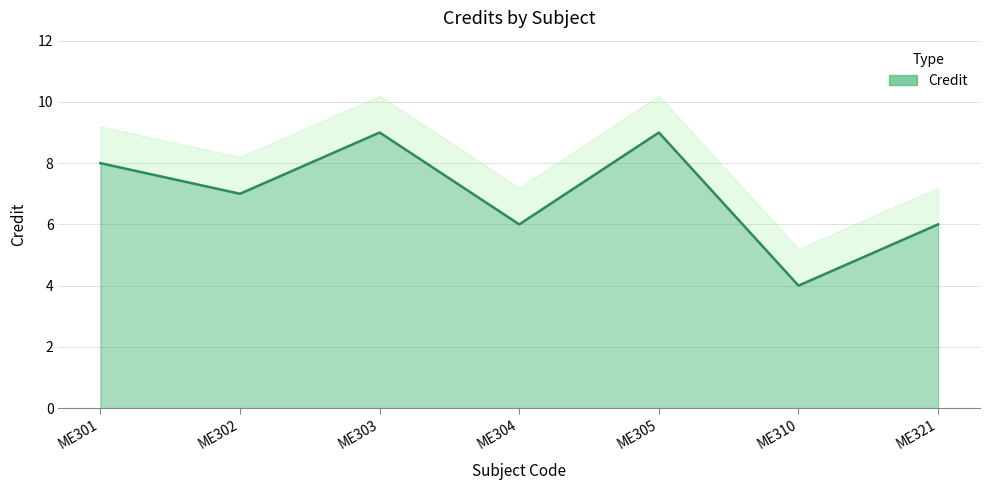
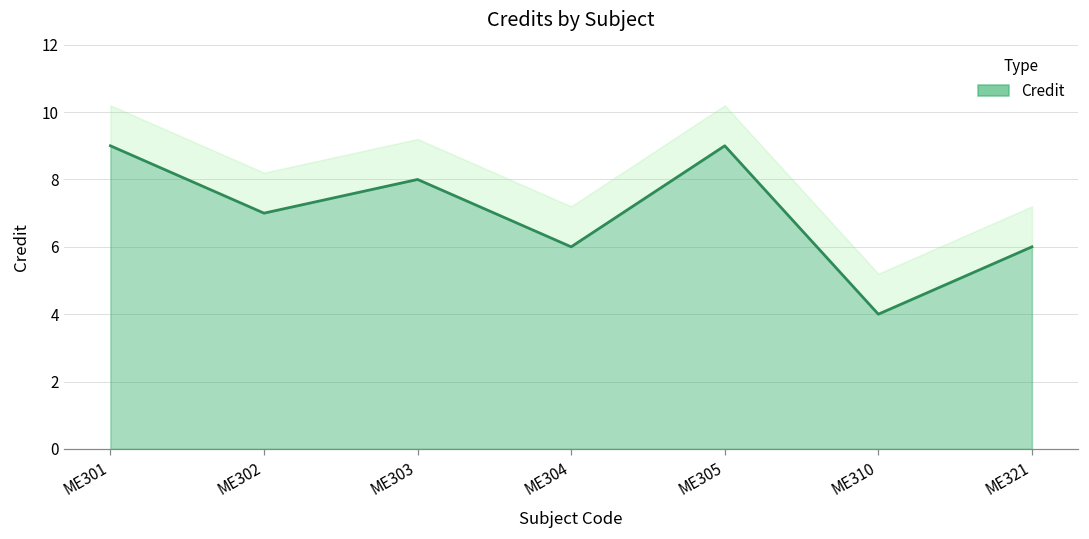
  {
    "Credit": {
-     "ME301": 8,
+     "ME301": 9,
      "ME302": 7,
-     "ME303": 9,
+     "ME303": 8,
      "ME304": 6,
      "ME305": 9,
      "ME310": 4,
      "ME321": 6
    }
  }
